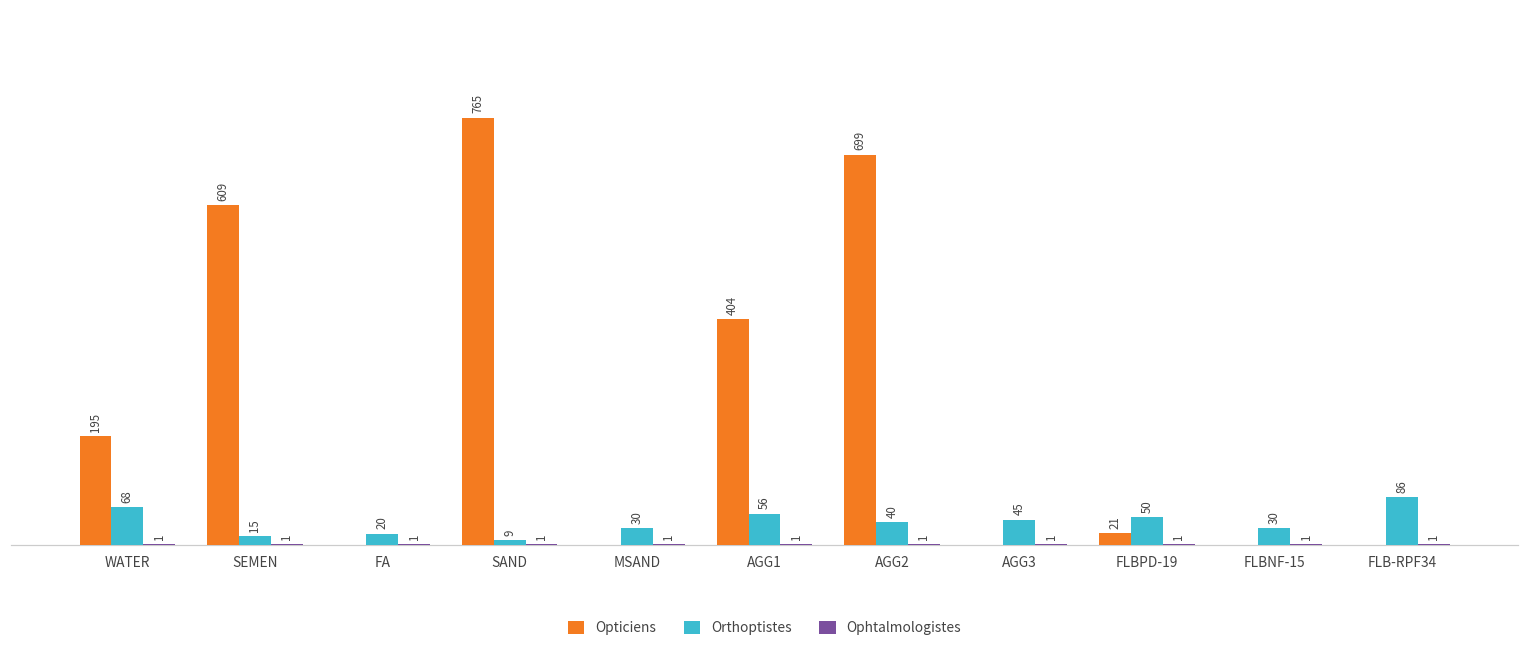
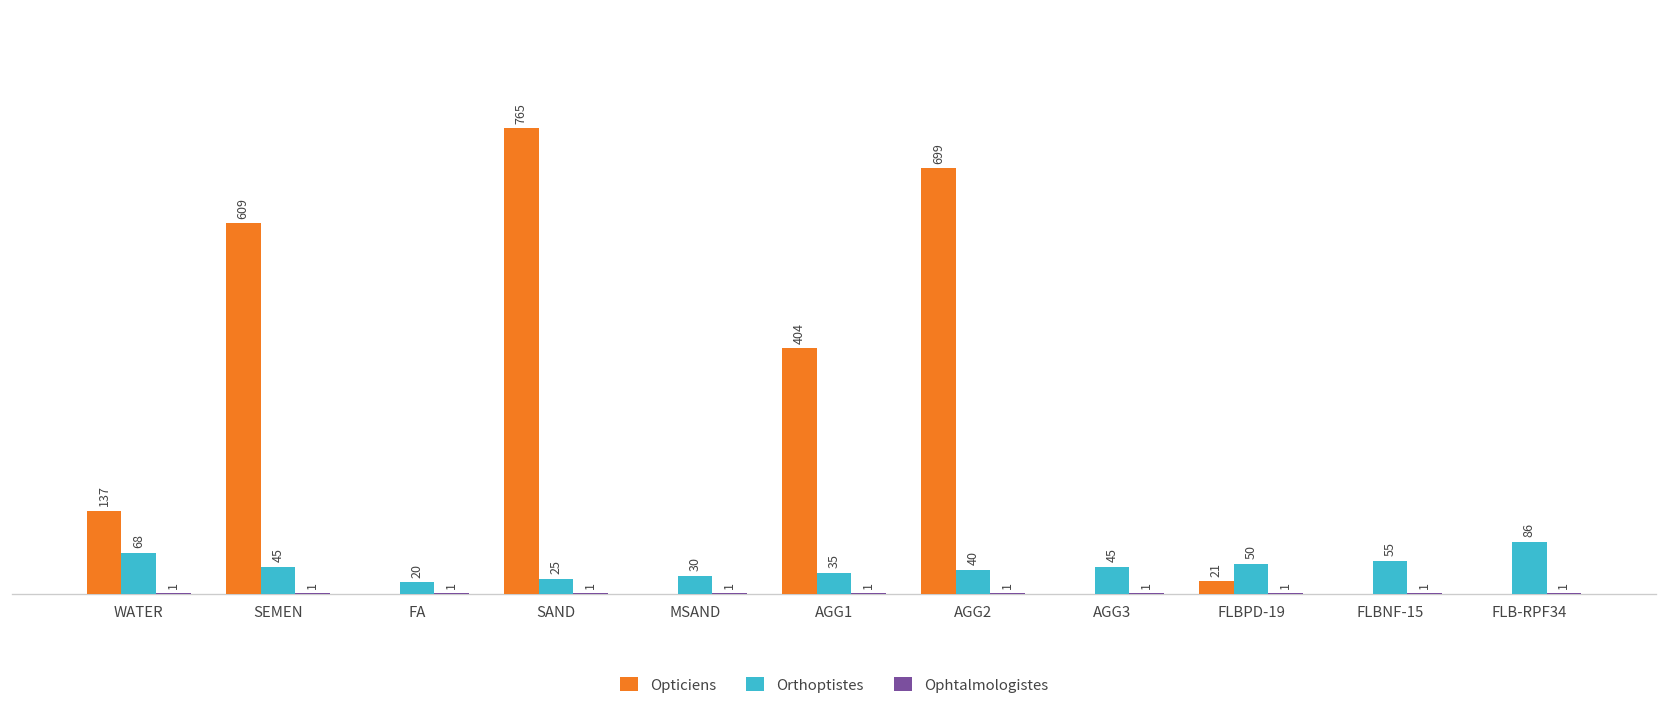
  {
    "Opticiens": {
-     "WATER": 195,
+     "WATER": 137,
      "SEMEN": 609,
      "SAND": 765,
      "AGG1": 404,
      "AGG2": 699,
      "FLBPD-19": 21
    },
    "Orthoptistes": {
      "WATER": 68,
-     "SEMEN": 15,
+     "SEMEN": 45,
      "FA": 20,
-     "SAND": 9,
+     "SAND": 25,
      "MSAND": 30,
-     "AGG1": 56,
+     "AGG1": 35,
      "AGG2": 40,
      "AGG3": 45,
      "FLBPD-19": 50,
-     "FLBNF-15": 30,
+     "FLBNF-15": 55,
      "FLB-RPF34": 86
    },
    "Ophtalmologistes": {
      "WATER": 1,
      "SEMEN": 1,
      "FA": 1,
      "SAND": 1,
      "MSAND": 1,
      "AGG1": 1,
      "AGG2": 1,
      "AGG3": 1,
      "FLBPD-19": 1,
      "FLBNF-15": 1,
      "FLB-RPF34": 1
    }
  }
